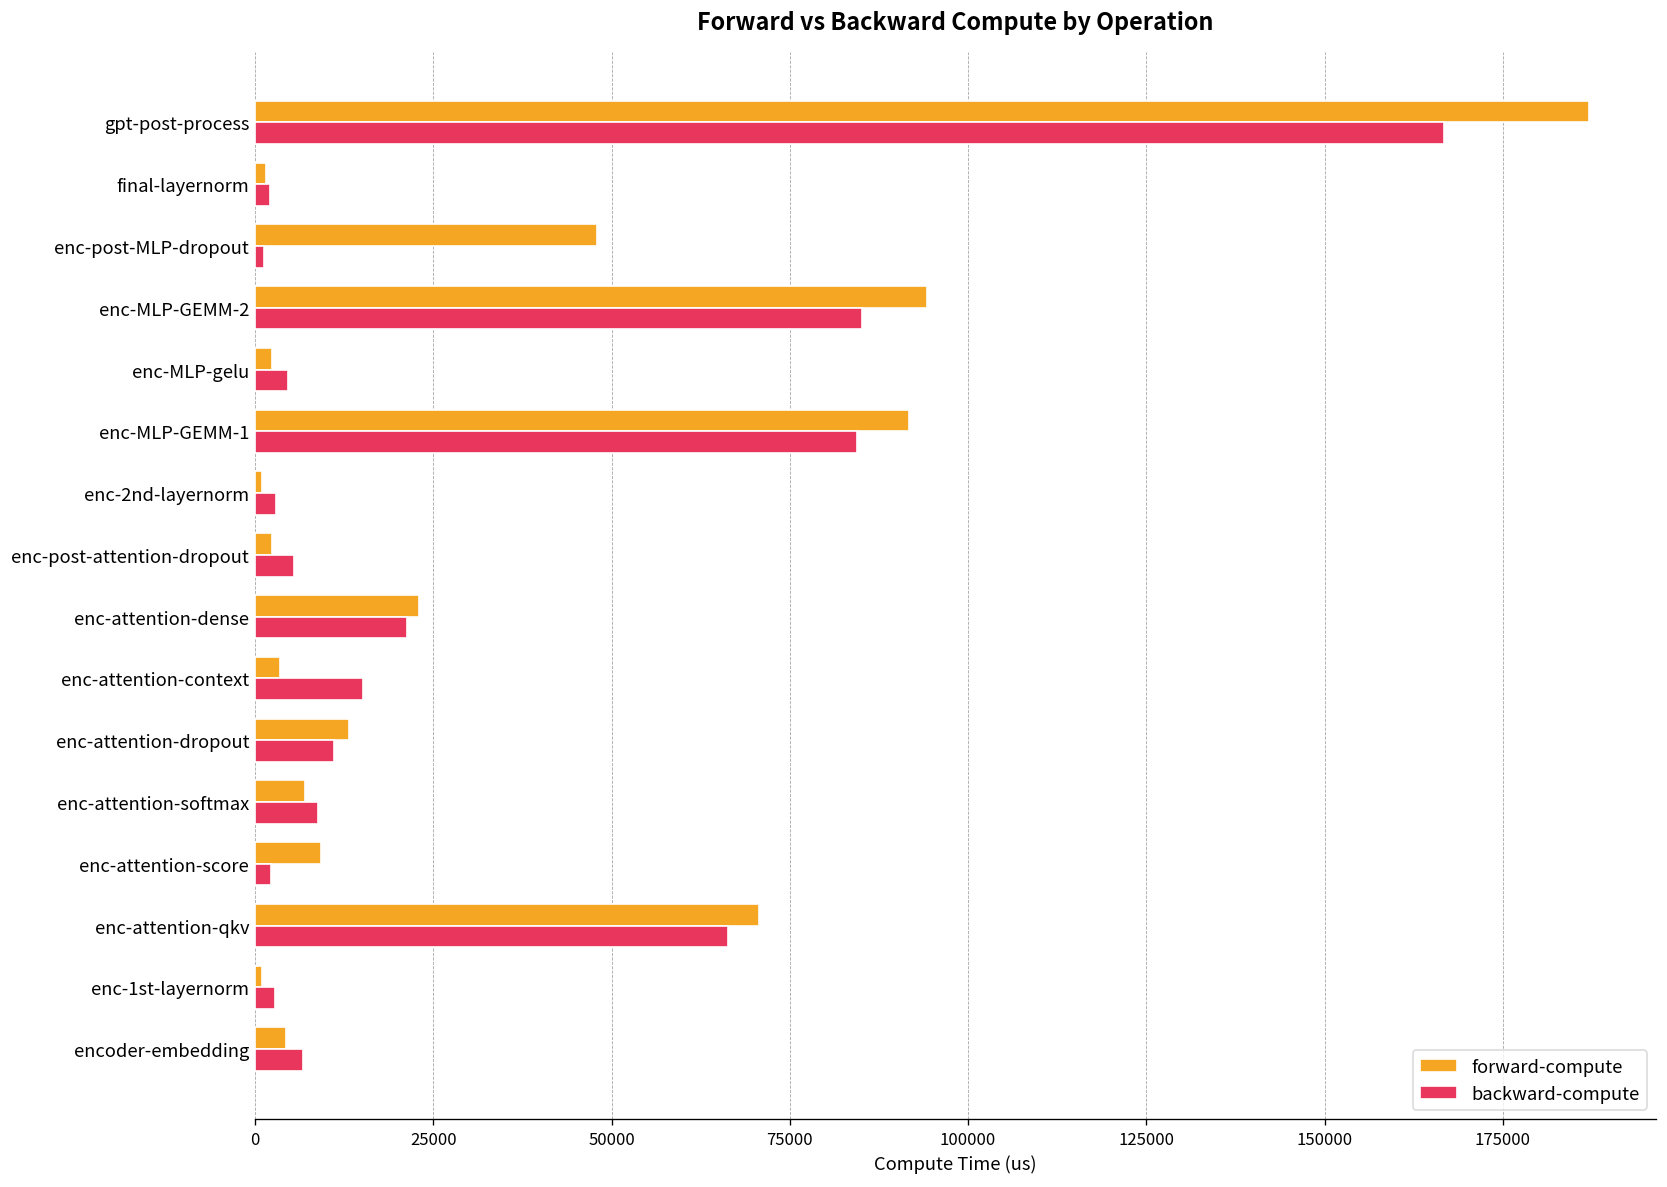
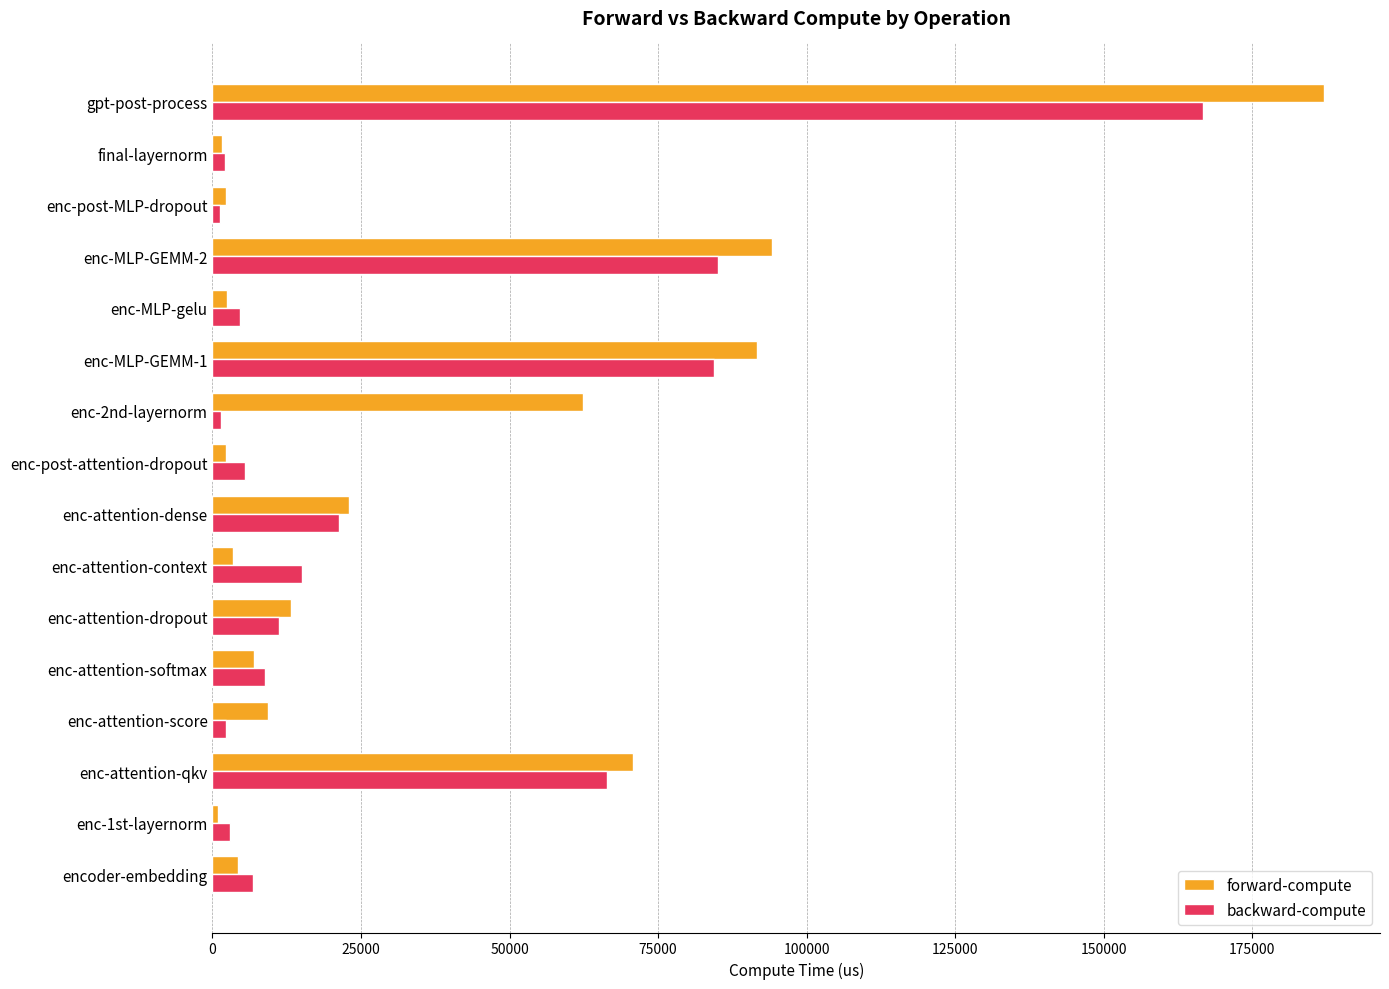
  {
    "forward-compute": {
      "gpt-post-process": 187000,
      "final-layernorm": 2000,
-     "enc-post-MLP-dropout": 48000,
+     "enc-post-MLP-dropout": 2000,
      "enc-MLP-GEMM-2": 94000,
      "enc-MLP-gelu": 2000,
      "enc-MLP-GEMM-1": 92000,
-     "enc-2nd-layernorm": 1000,
+     "enc-2nd-layernorm": 62000,
      "enc-post-attention-dropout": 2000,
      "enc-attention-dense": 23000,
      "enc-attention-context": 4000,
      "enc-attention-dropout": 13000,
      "enc-attention-softmax": 7000,
      "enc-attention-score": 9000,
      "enc-attention-qkv": 71000,
      "enc-1st-layernorm": 1000,
      "encoder-embedding": 4000
    },
    "backward-compute": {
      "gpt-post-process": 167000,
      "final-layernorm": 2000,
      "enc-post-MLP-dropout": 1000,
      "enc-MLP-GEMM-2": 85000,
      "enc-MLP-gelu": 5000,
      "enc-MLP-GEMM-1": 84000,
-     "enc-2nd-layernorm": 3000,
+     "enc-2nd-layernorm": 1000,
      "enc-post-attention-dropout": 6000,
      "enc-attention-dense": 21000,
      "enc-attention-context": 15000,
      "enc-attention-dropout": 11000,
      "enc-attention-softmax": 9000,
      "enc-attention-score": 2000,
      "enc-attention-qkv": 66000,
      "enc-1st-layernorm": 3000,
      "encoder-embedding": 7000
    }
  }
